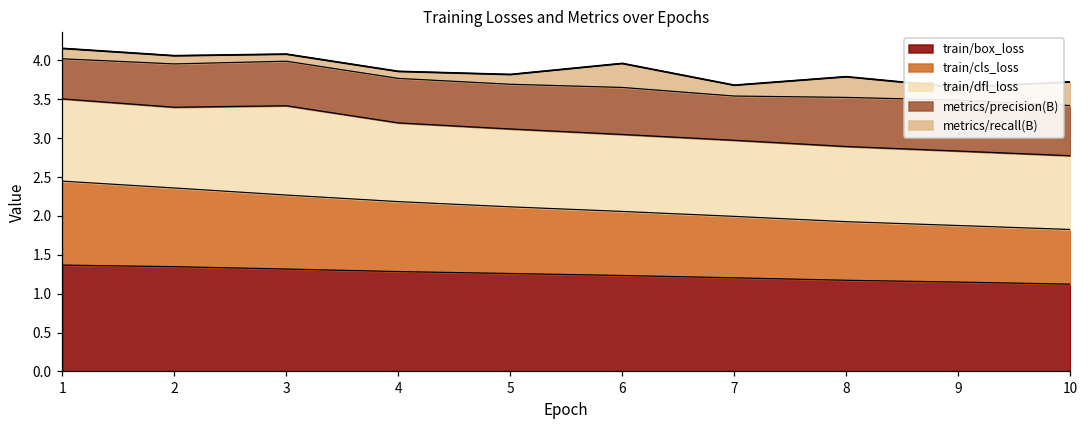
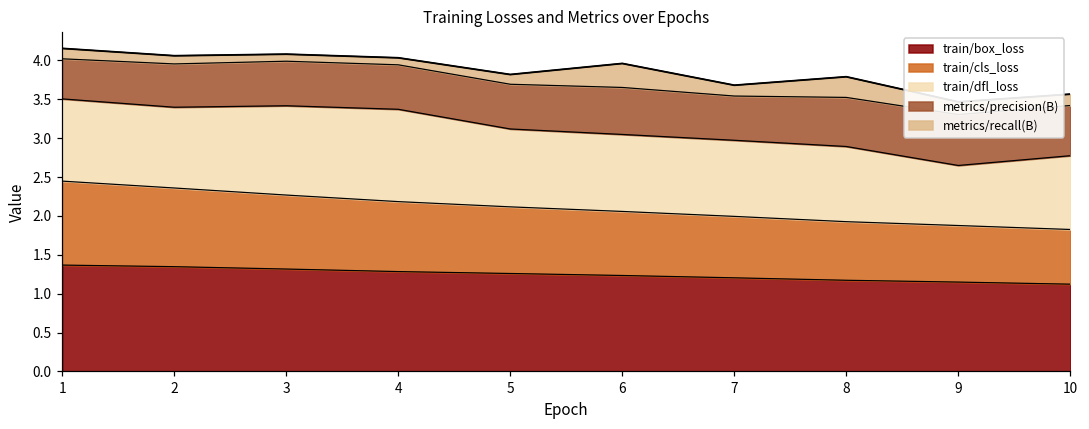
  {
    "train/box_loss": {
      "1": 1.4,
      "2": 1.3,
      "3": 1.3,
      "4": 1.3,
      "5": 1.3,
      "6": 1.2,
      "7": 1.2,
      "8": 1.2,
      "9": 1.1,
      "10": 1.1
    },
    "train/dfl_loss": {
      "1": 1.1,
      "2": 1.0,
      "3": 1.1,
-     "4": 1.0,
+     "4": 1.2,
      "5": 1.0,
      "6": 1.0,
      "7": 1.0,
      "8": 1.0,
-     "9": 1.0,
+     "9": 0.8,
      "10": 0.9
    },
    "metrics/recall(B)": {
      "1": 0.1,
      "2": 0.1,
      "3": 0.1,
      "4": 0.1,
      "5": 0.1,
      "6": 0.3,
      "7": 0.1,
      "8": 0.3,
-     "10": 0.3
+     "10": 0.1
    }
  }
